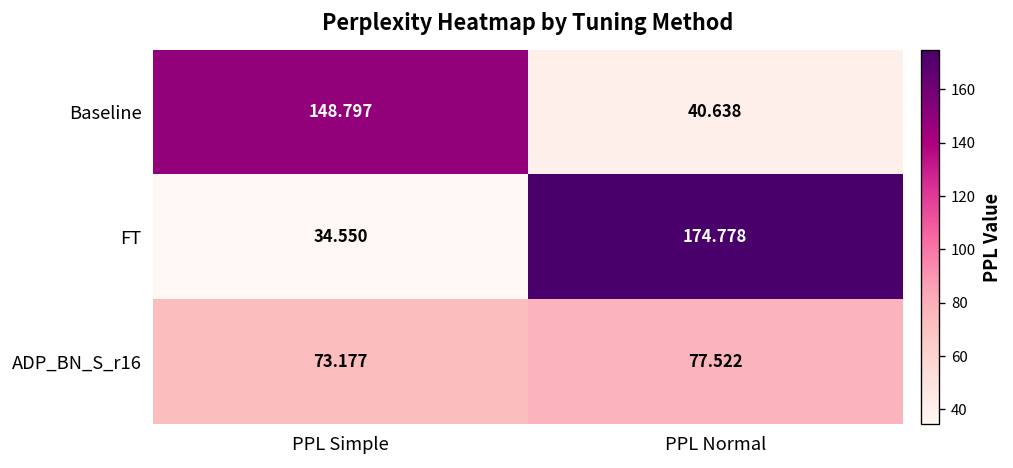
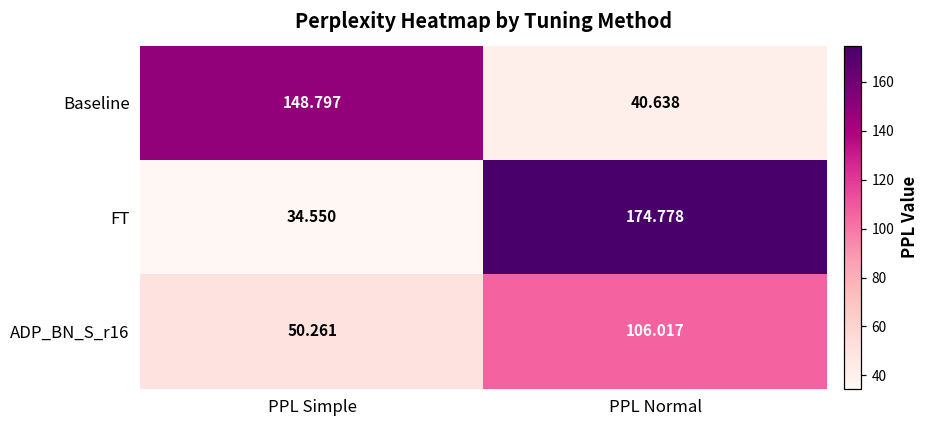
  {
    "Baseline": {
      "PPL Simple": 148.797,
      "PPL Normal": 40.638
    },
    "FT": {
      "PPL Simple": 34.550,
      "PPL Normal": 174.778
    },
    "ADP_BN_S_r16": {
-     "PPL Simple": 73.177,
-     "PPL Normal": 77.522
+     "PPL Simple": 50.261,
+     "PPL Normal": 106.017
    }
  }
